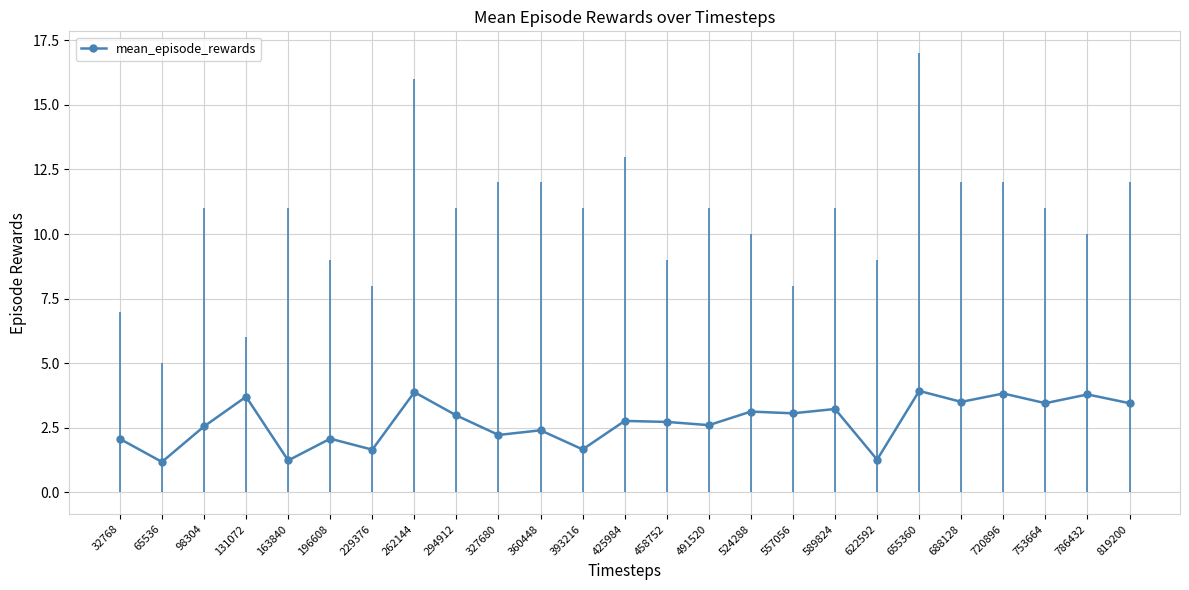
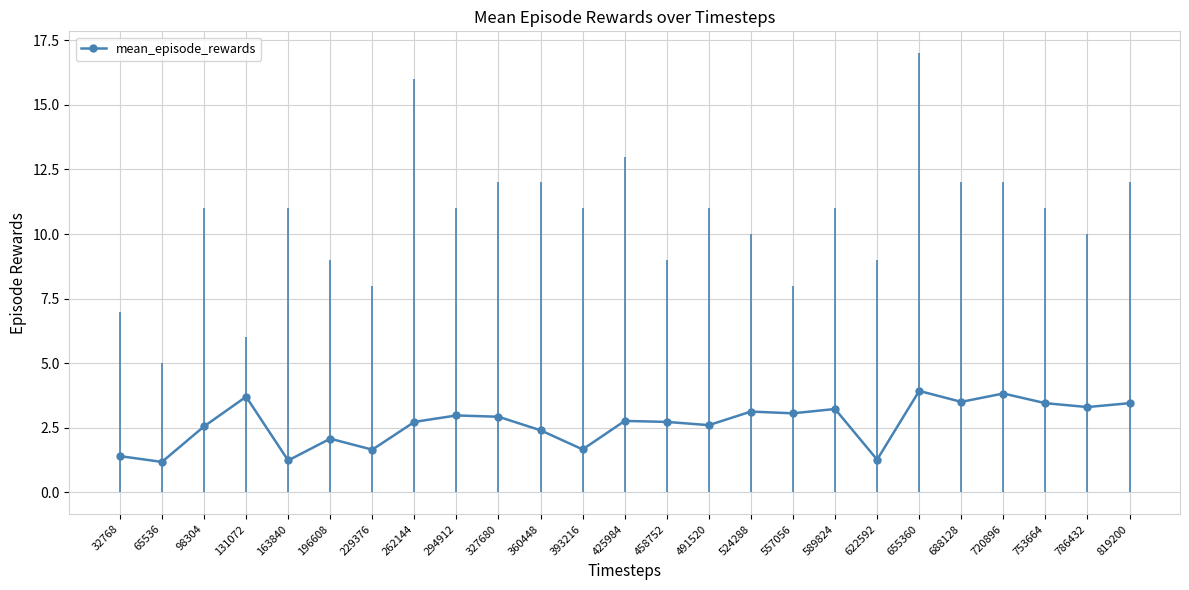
  {
-   "32768": 2.1,
+   "32768": 1.4,
    "65536": 1.2,
    "98304": 2.5,
    "131072": 3.7,
    "163840": 1.2,
    "196608": 2.1,
    "229376": 1.6,
-   "262144": 3.9,
+   "262144": 2.7,
    "294912": 3.0,
-   "327680": 2.2,
+   "327680": 2.9,
    "360448": 2.4,
    "393216": 1.7,
    "425984": 2.8,
    "458752": 2.7,
    "491520": 2.6,
    "524288": 3.1,
    "557056": 3.1,
    "589824": 3.2,
    "622592": 1.3,
    "655360": 3.9,
    "688128": 3.5,
    "720896": 3.8,
    "753664": 3.5,
-   "786432": 3.8,
+   "786432": 3.3,
    "819200": 3.5
  }
